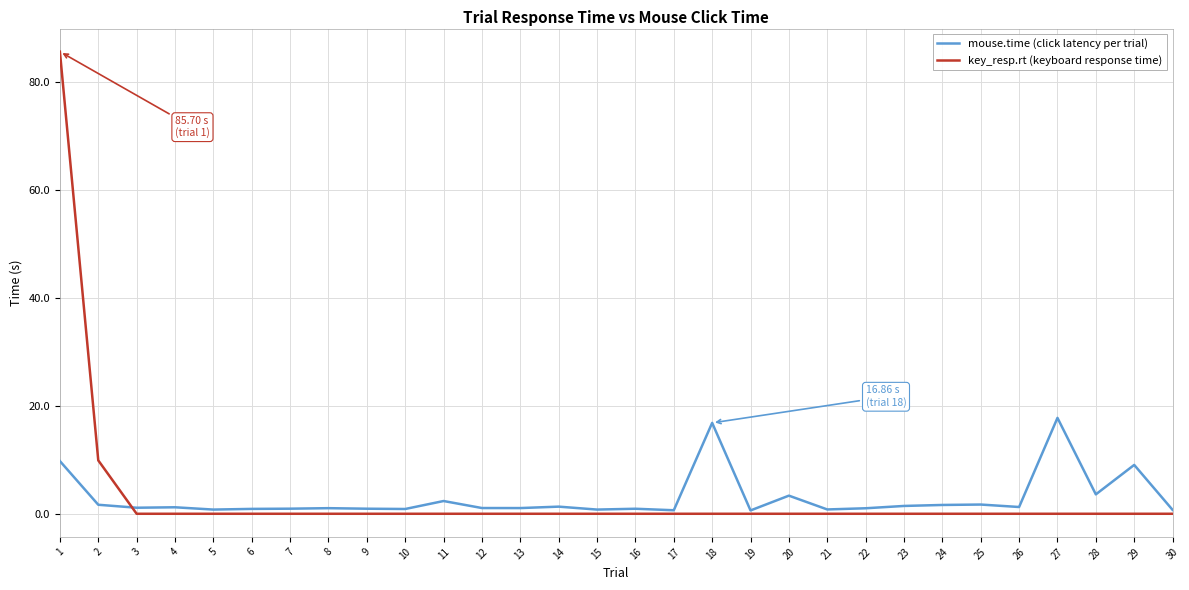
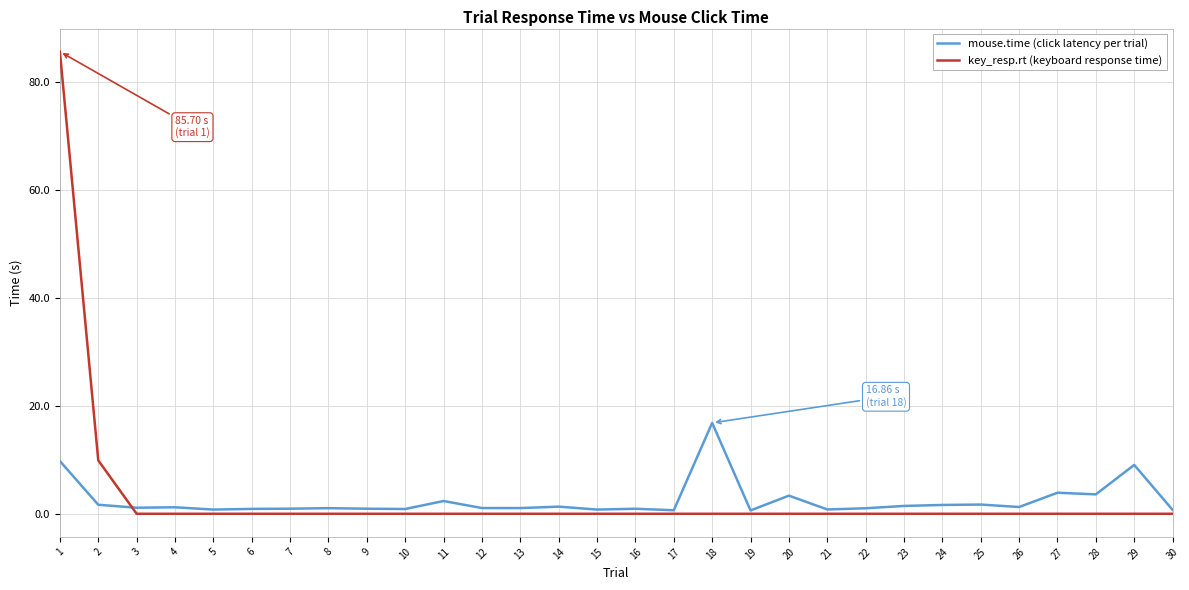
  {
    "mouse.time (click latency per trial)": {
      "1": 10,
      "2": 2,
      "3": 1,
      "4": 1,
      "5": 1,
      "6": 1,
      "7": 1,
      "8": 1,
      "9": 1,
      "10": 1,
      "11": 2,
      "12": 1,
      "13": 1,
      "14": 1,
      "15": 1,
      "16": 1,
      "17": 1,
      "19": 1,
      "20": 3,
      "21": 1,
      "22": 1,
      "23": 1,
      "24": 2,
      "25": 2,
      "26": 1,
-     "27": 18,
+     "27": 4,
      "28": 4,
      "29": 9,
      "30": 1
    },
    "key_resp.rt (keyboard response time)": {
      "2": 10,
      "3": 0,
      "4": 0,
      "5": 0,
      "6": 0,
      "7": 0,
      "8": 0,
      "9": 0,
      "10": 0,
      "11": 0,
      "12": 0,
      "13": 0,
      "14": 0,
      "15": 0,
      "16": 0,
      "17": 0,
      "18": 0,
      "19": 0,
      "20": 0,
      "21": 0,
      "22": 0,
      "23": 0,
      "24": 0,
      "25": 0,
      "26": 0,
      "27": 0,
      "28": 0,
      "29": 0,
      "30": 0
    }
  }
